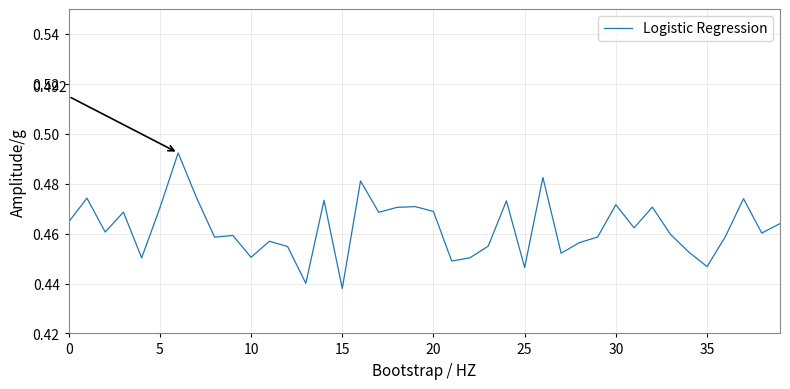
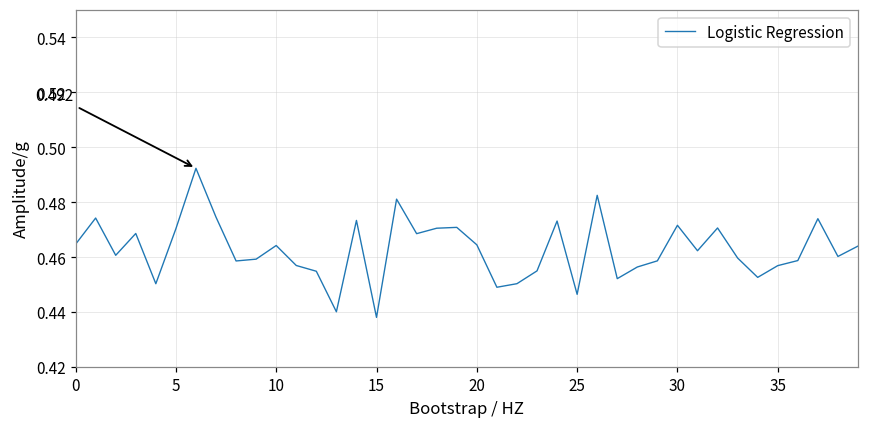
  {
    "0": 0.465,
    "5": 0.470,
-   "10": 0.450,
+   "10": 0.464,
    "15": 0.438,
-   "20": 0.469,
+   "20": 0.464,
    "25": 0.446,
    "30": 0.472,
-   "35": 0.447
+   "35": 0.457
  }
